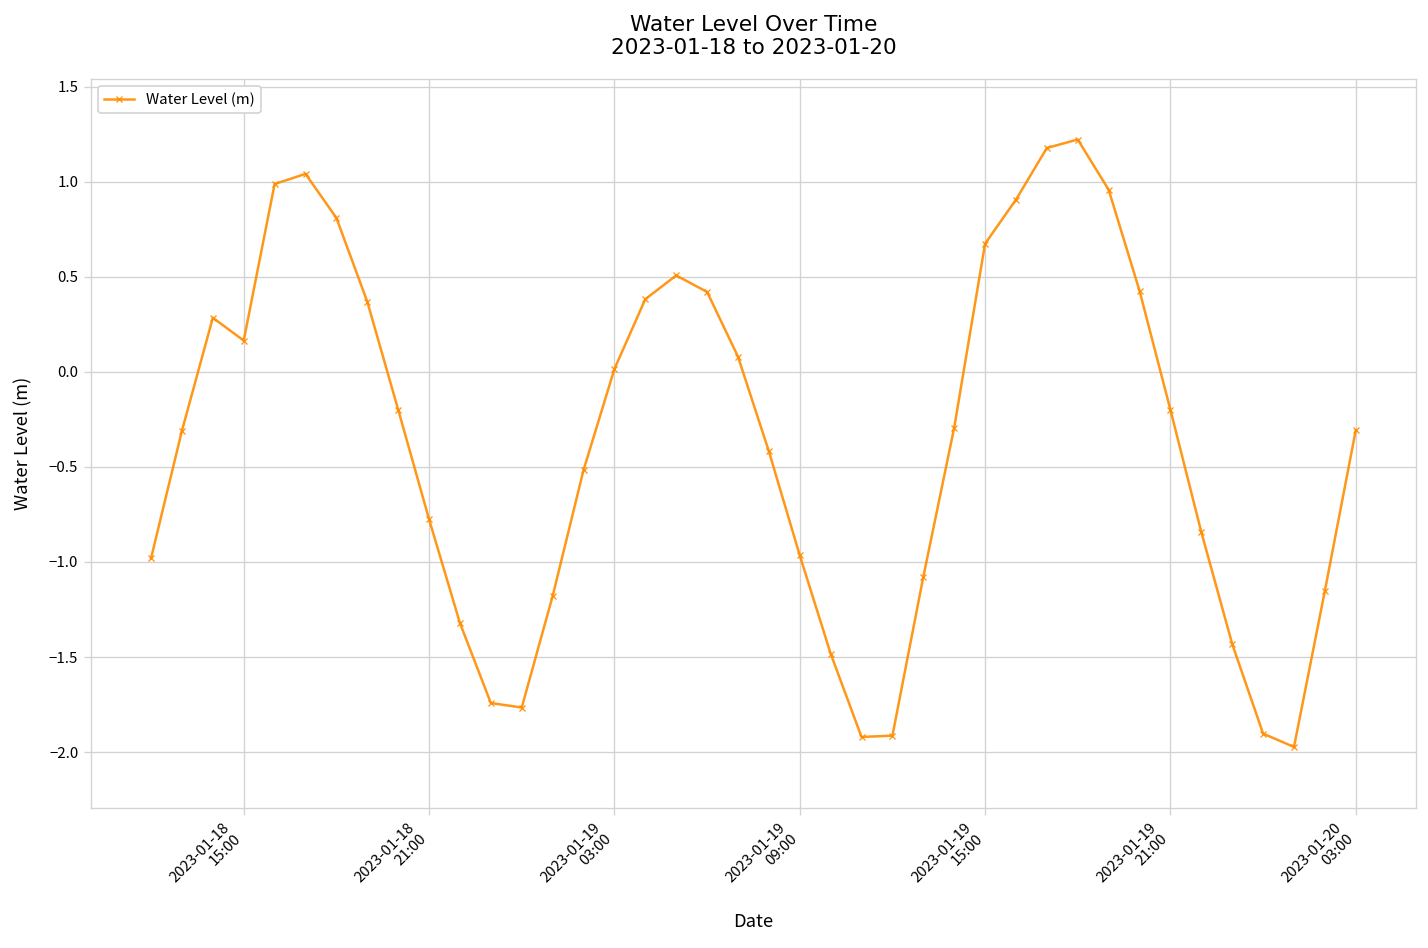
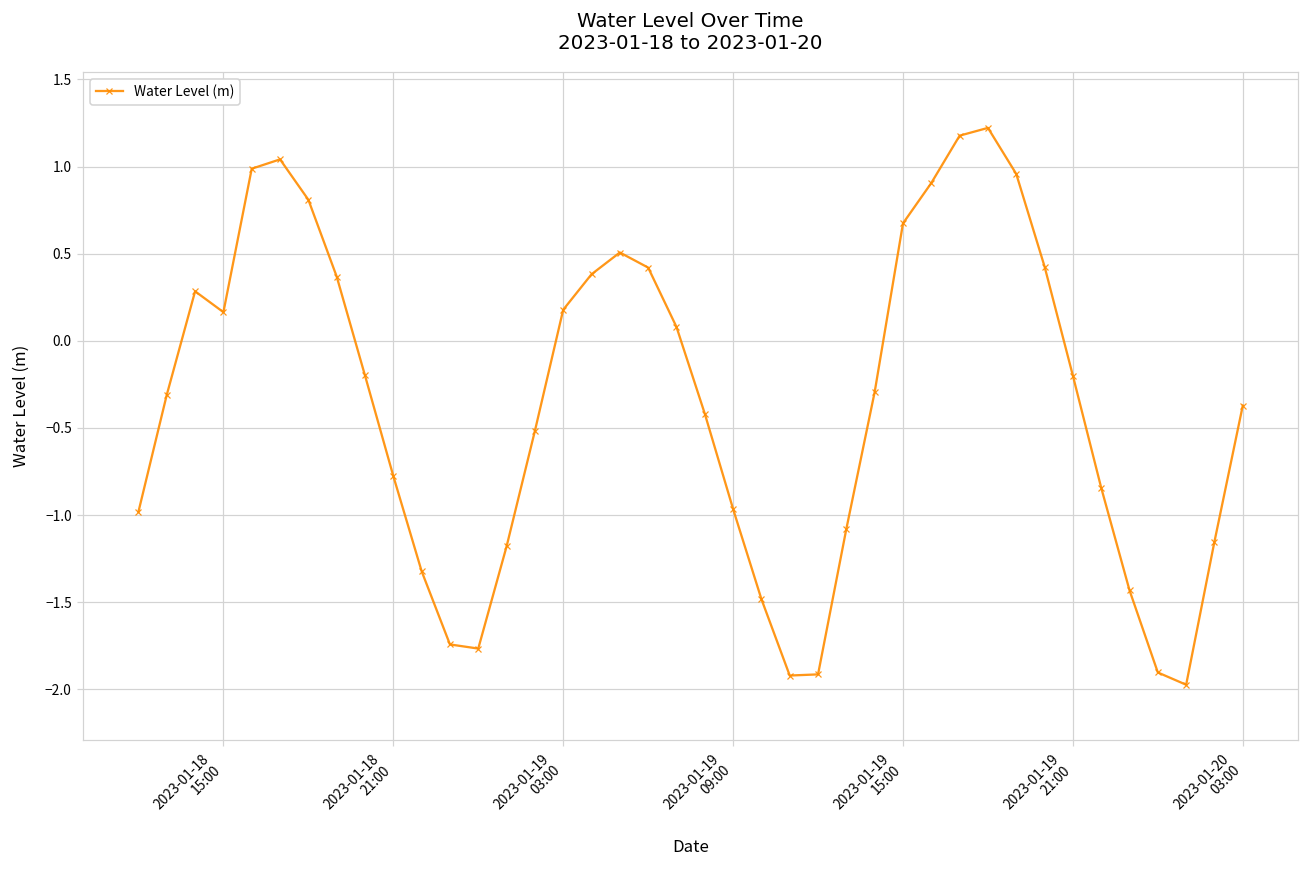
  {
    "2023-01-18 15:00": 0.16,
    "2023-01-18 21:00": -0.78,
-   "2023-01-19 03:00": 0.01,
+   "2023-01-19 03:00": 0.18,
    "2023-01-19 09:00": -0.97,
    "2023-01-19 15:00": 0.67,
    "2023-01-19 21:00": -0.20,
-   "2023-01-20 03:00": -0.31
+   "2023-01-20 03:00": -0.37
  }
